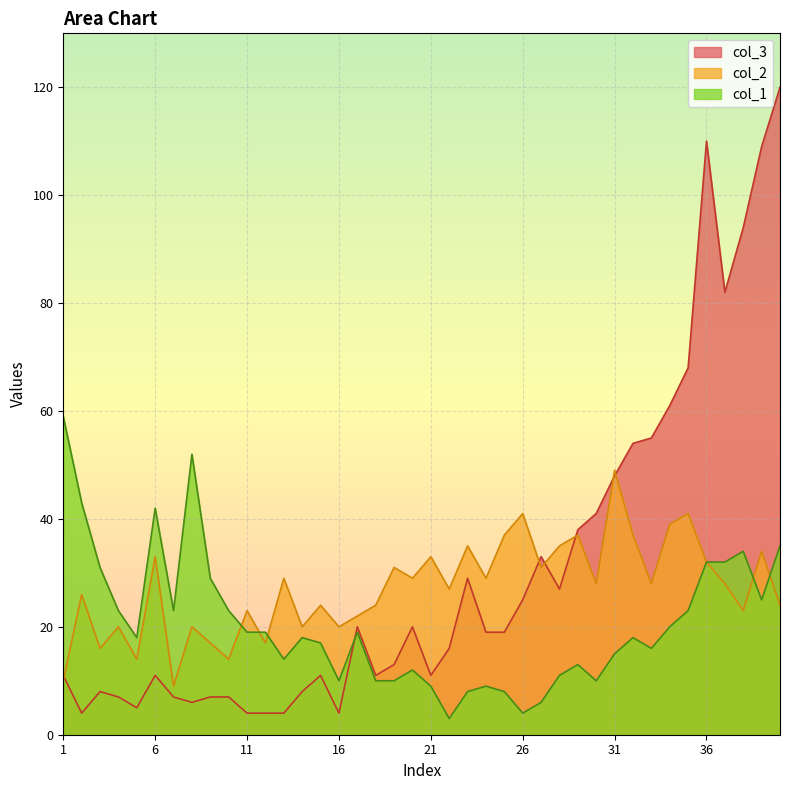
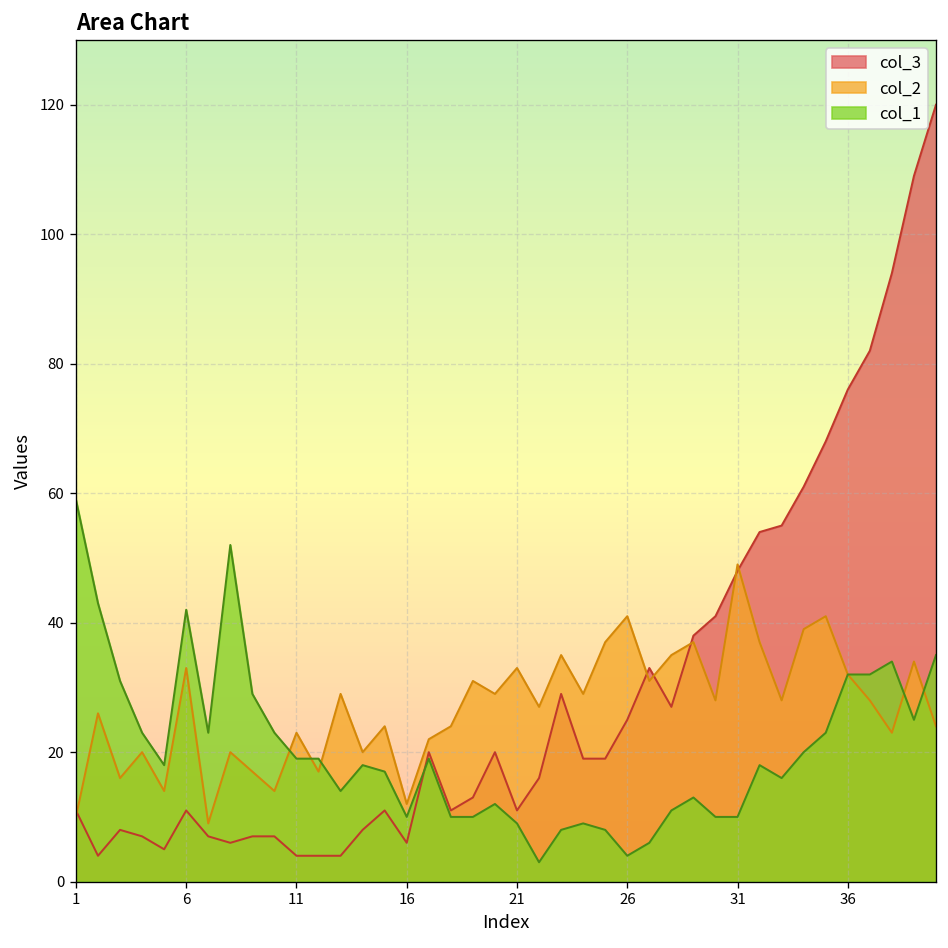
  {
    "col_3": {
      "1": 11,
      "6": 11,
      "11": 4,
-     "16": 4,
+     "16": 6,
      "21": 11,
      "26": 25,
      "31": 48,
-     "36": 110
+     "36": 76
    },
    "col_2": {
      "1": 10,
      "6": 33,
      "11": 23,
-     "16": 20,
+     "16": 12,
      "21": 33,
      "26": 41,
      "31": 49
    },
    "col_1": {
      "1": 59,
      "6": 42,
      "11": 19,
      "16": 10,
      "21": 9,
      "26": 4,
-     "31": 15
+     "31": 10
    }
  }
